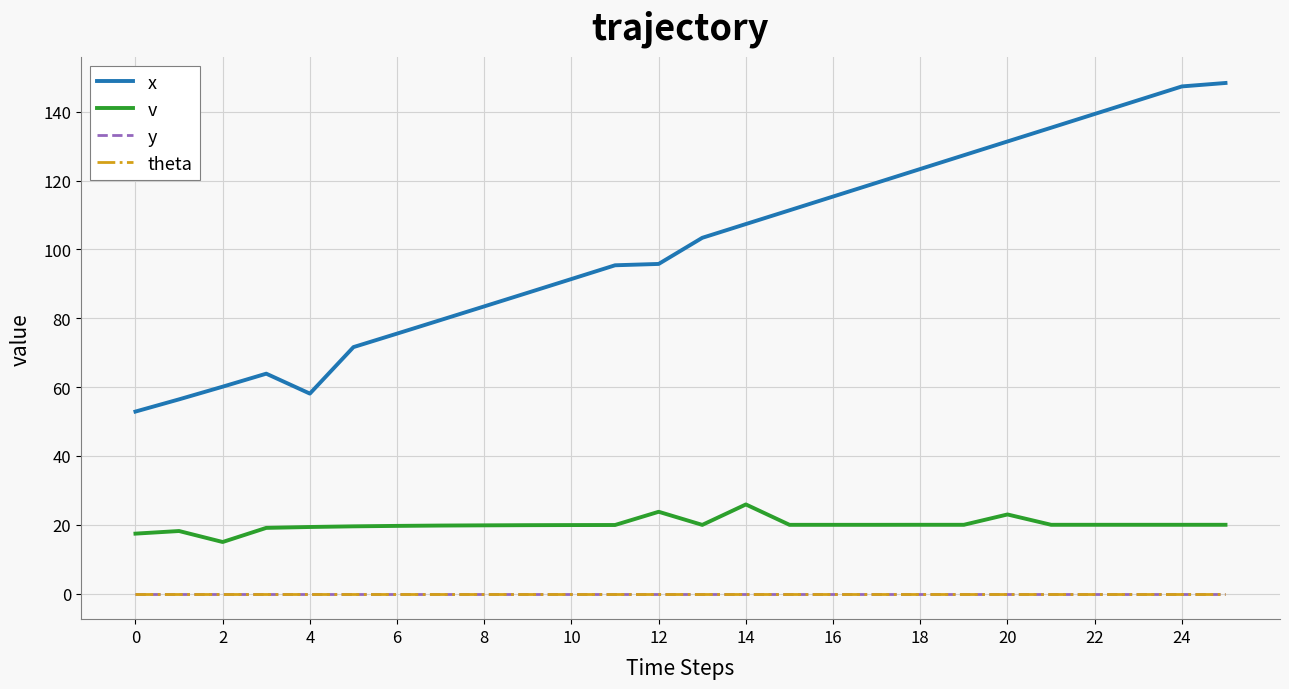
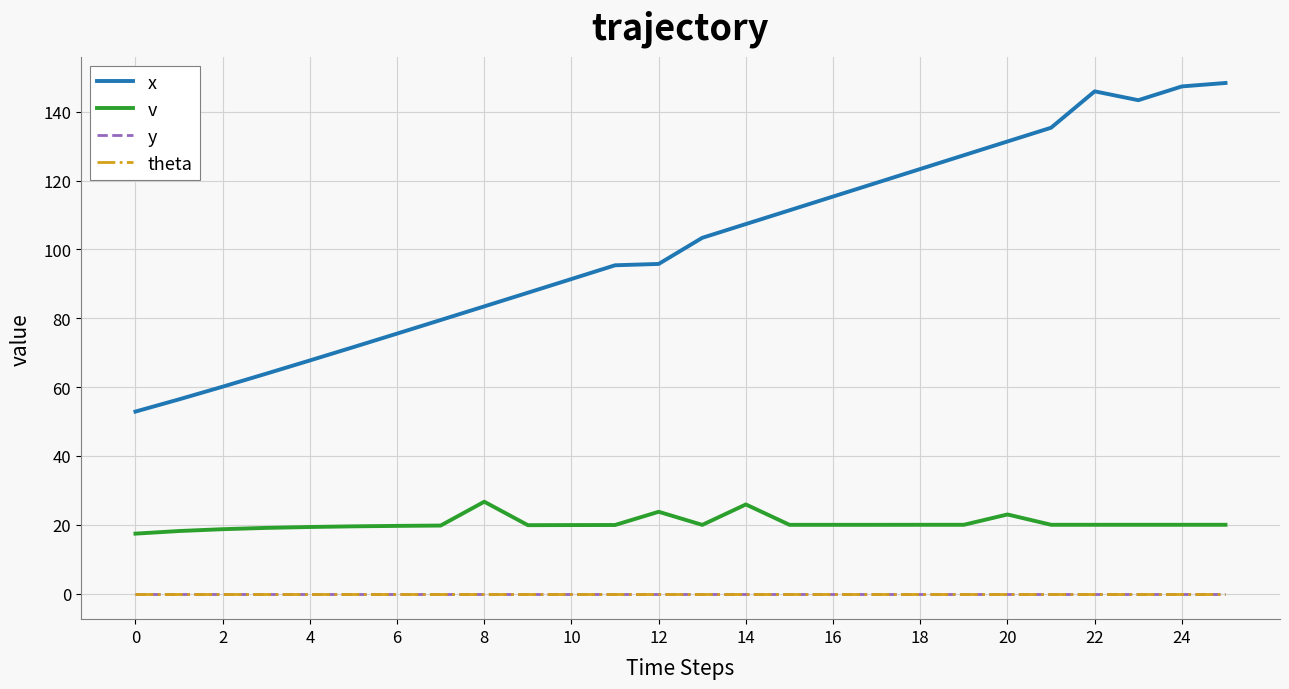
  {
    "x": {
      "0": 53,
      "2": 60,
-     "4": 58,
+     "4": 68,
      "6": 76,
      "8": 83,
      "10": 91,
      "12": 96,
      "14": 107,
      "16": 115,
      "18": 123,
      "20": 131,
-     "22": 139,
+     "22": 146,
      "24": 147
    },
    "v": {
      "0": 17,
-     "2": 15,
+     "2": 19,
      "4": 19,
      "6": 20,
-     "8": 20,
+     "8": 27,
      "10": 20,
      "12": 24,
      "14": 26,
      "16": 20,
      "18": 20,
      "20": 23,
      "22": 20,
      "24": 20
    },
    "theta": {
      "0": 0,
      "2": 0,
      "4": 0,
      "6": 0,
      "8": 0,
      "10": 0,
      "12": 0,
      "14": 0,
      "16": 0,
      "18": 0,
      "20": 0,
      "22": 0,
      "24": 0
    }
  }
